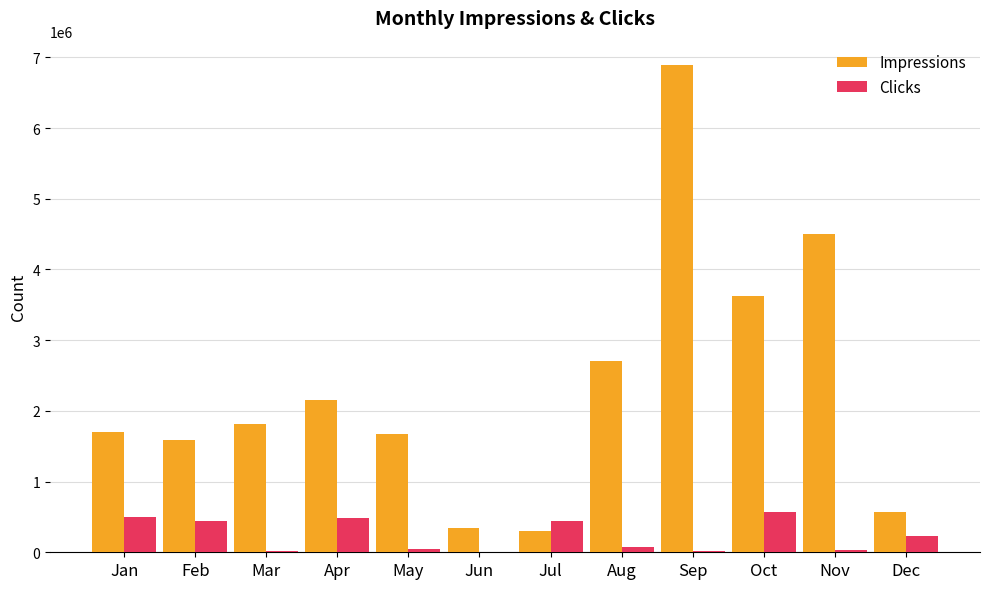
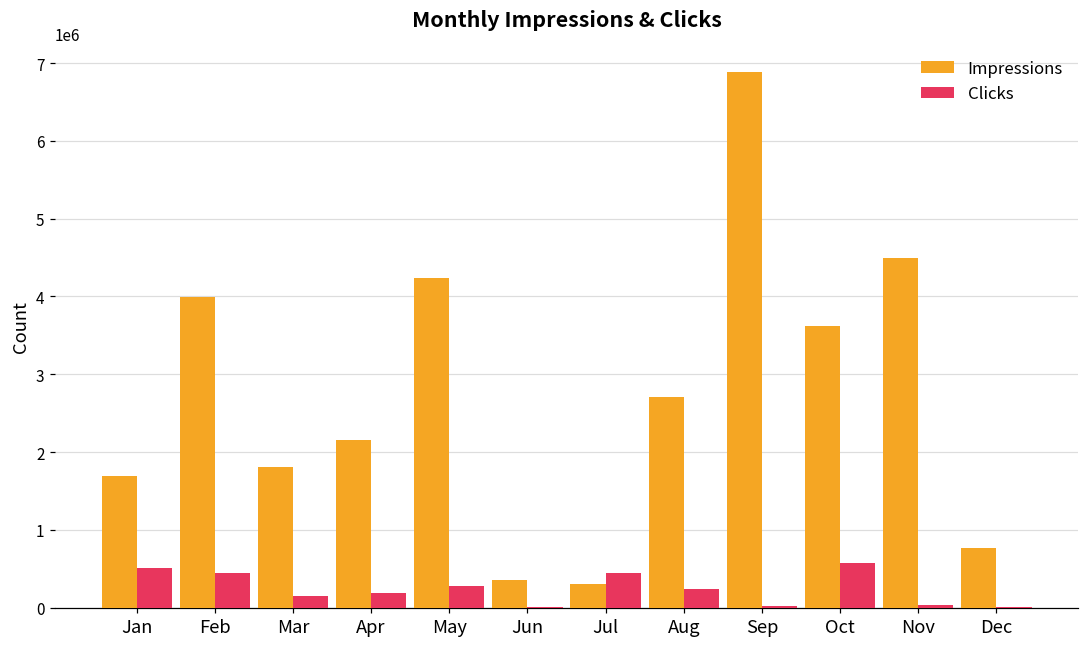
  {
    "Impressions": {
      "Jan": 1700000,
-     "Feb": 1600000,
+     "Feb": 4000000,
      "Mar": 1800000,
      "Apr": 2200000,
-     "May": 1700000,
+     "May": 4200000,
      "Jun": 400000,
      "Jul": 300000,
      "Aug": 2700000,
      "Sep": 6900000,
      "Oct": 3600000,
      "Nov": 4500000,
-     "Dec": 600000
+     "Dec": 800000
    },
    "Clicks": {
      "Jan": 500000,
      "Feb": 400000,
-     "Mar": 0,
-     "Apr": 500000,
-     "May": 0,
+     "Mar": 100000,
+     "Apr": 200000,
+     "May": 300000,
      "Jul": 400000,
-     "Aug": 100000,
+     "Aug": 200000,
      "Oct": 600000,
      "Nov": 0,
-     "Dec": 200000
+     "Dec": 0
    }
  }
